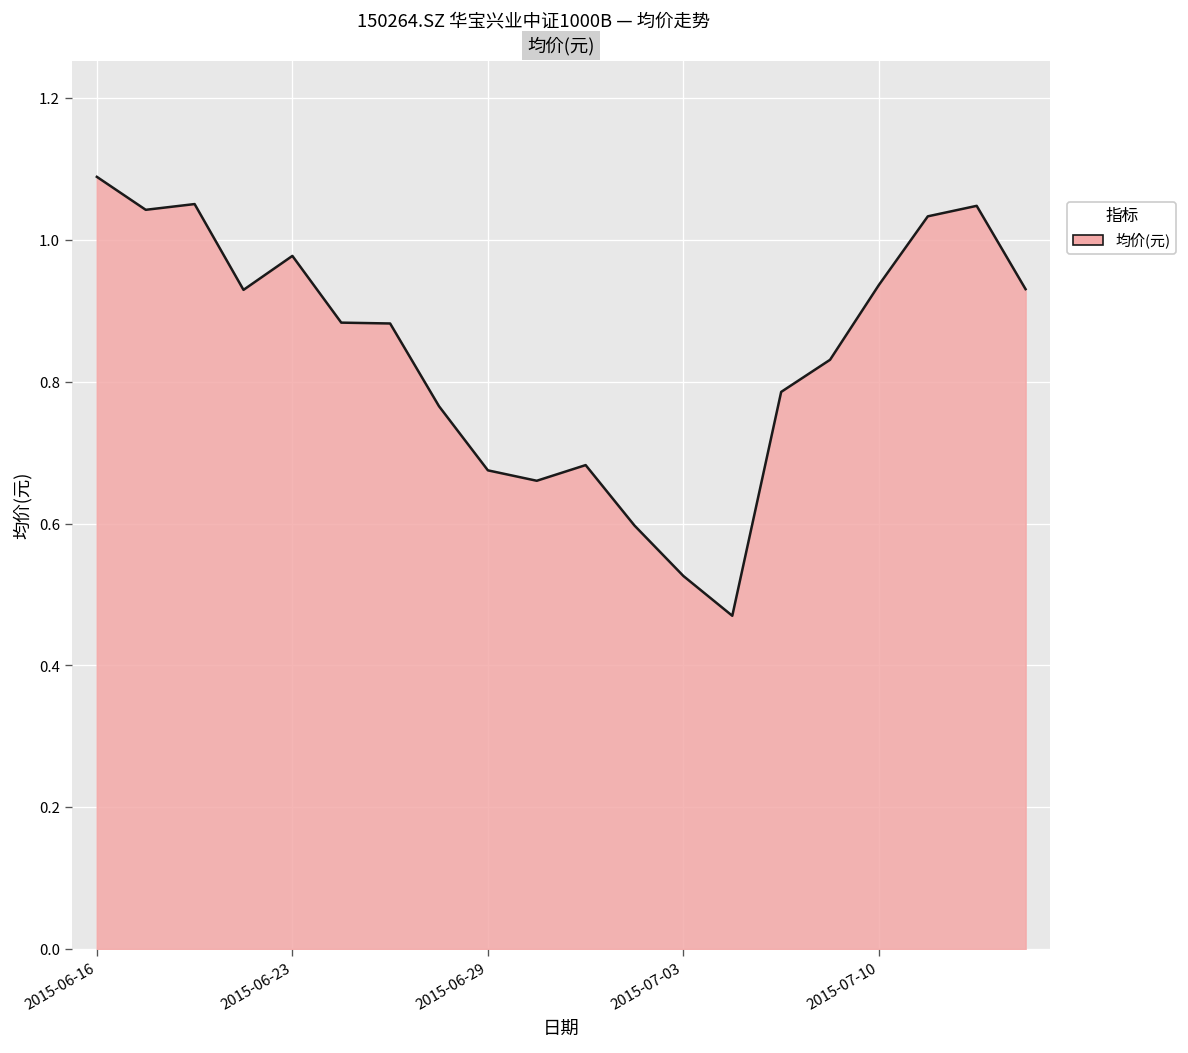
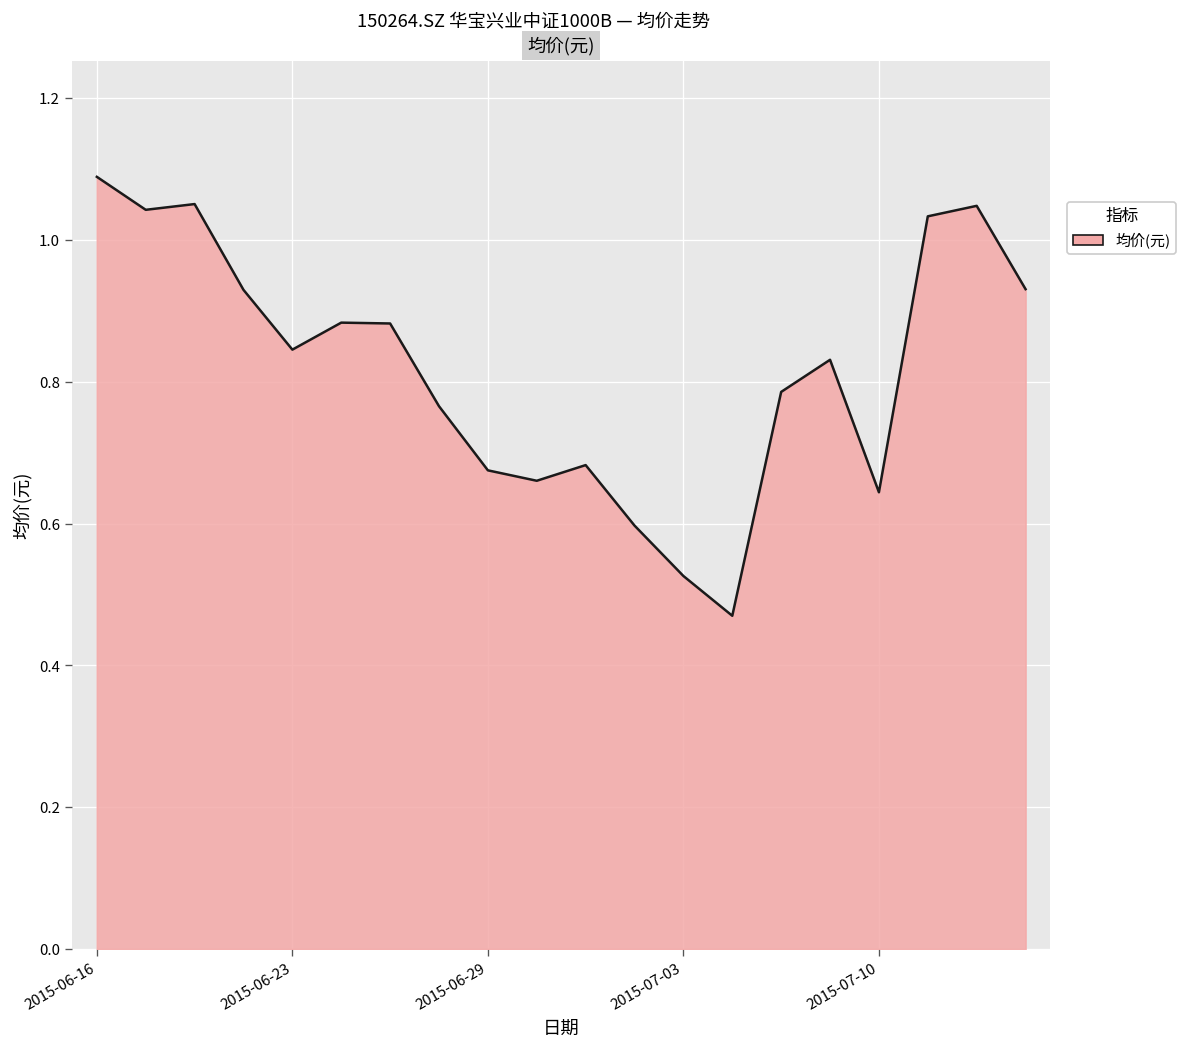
  {
    "2015-06-16": 1.09,
-   "2015-06-23": 0.98,
+   "2015-06-23": 0.85,
    "2015-06-29": 0.68,
    "2015-07-03": 0.53,
-   "2015-07-10": 0.94
+   "2015-07-10": 0.64
  }
